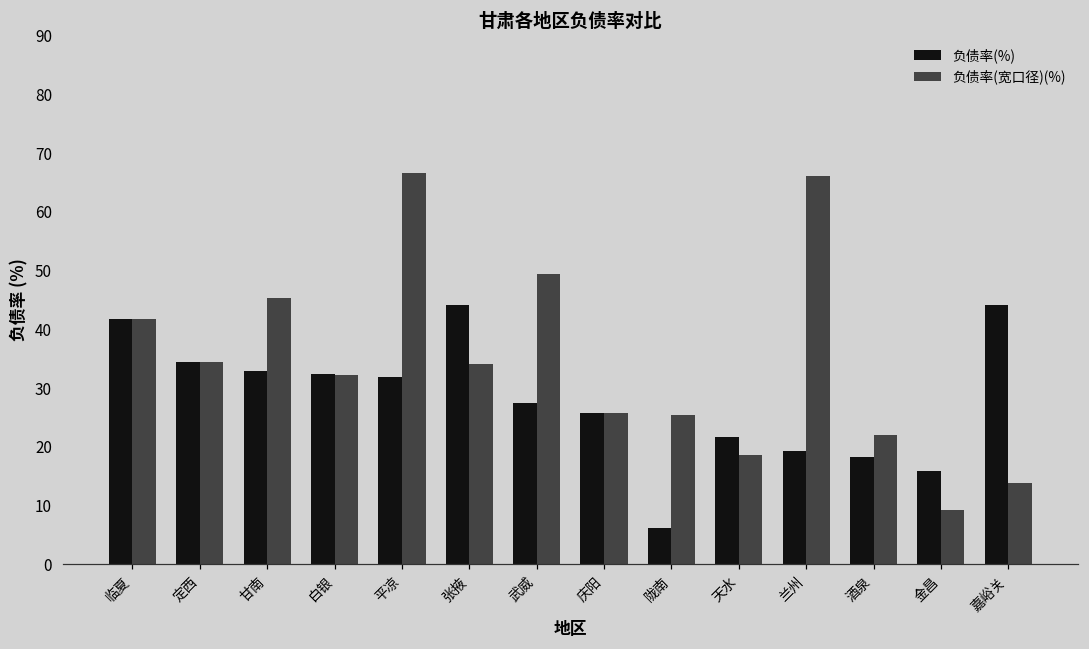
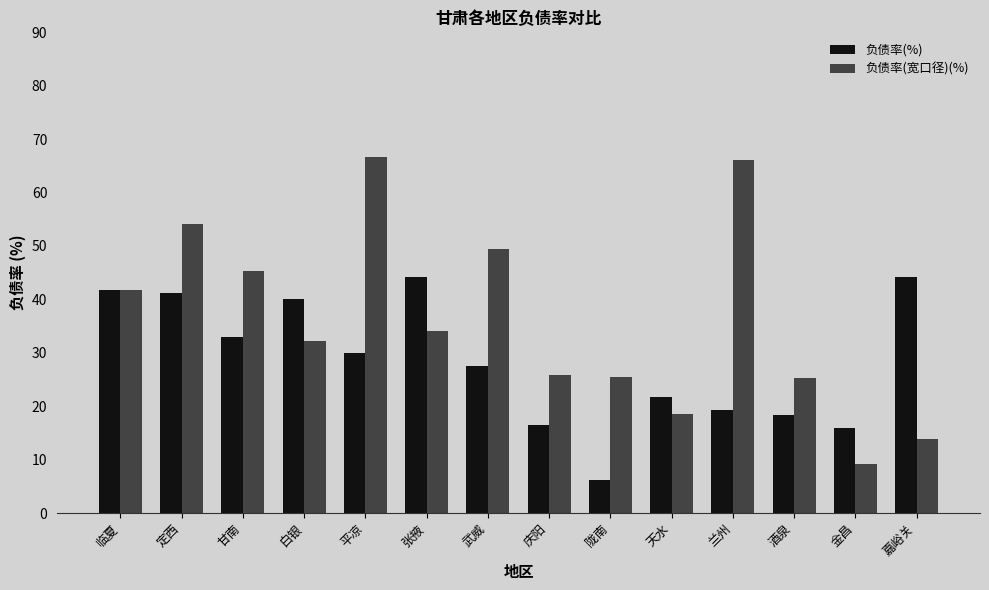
  {
    "负债率(%)": {
      "临夏": 42,
-     "定西": 35,
+     "定西": 41,
      "甘南": 33,
-     "白银": 32,
-     "平凉": 32,
+     "白银": 40,
+     "平凉": 30,
      "张掖": 44,
      "武威": 28,
-     "庆阳": 26,
+     "庆阳": 17,
      "陇南": 6,
      "天水": 22,
      "兰州": 19,
      "酒泉": 18,
      "金昌": 16,
      "嘉峪关": 44
    },
    "负债率(宽口径)(%)": {
      "临夏": 42,
-     "定西": 35,
+     "定西": 54,
      "甘南": 45,
      "白银": 32,
      "平凉": 67,
      "张掖": 34,
      "武威": 49,
      "庆阳": 26,
      "陇南": 25,
      "天水": 19,
      "兰州": 66,
-     "酒泉": 22,
+     "酒泉": 25,
      "金昌": 9,
      "嘉峪关": 14
    }
  }
